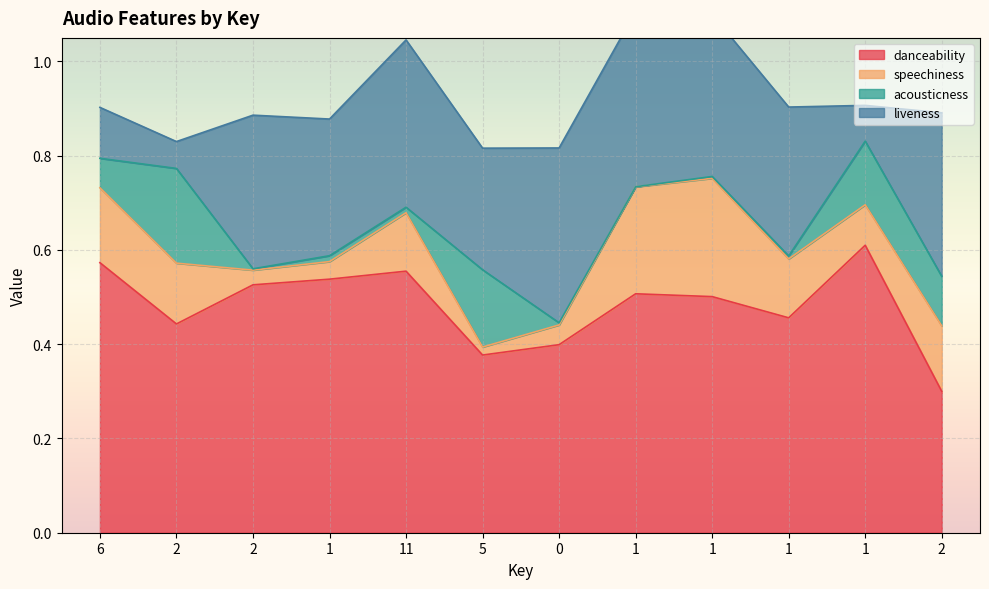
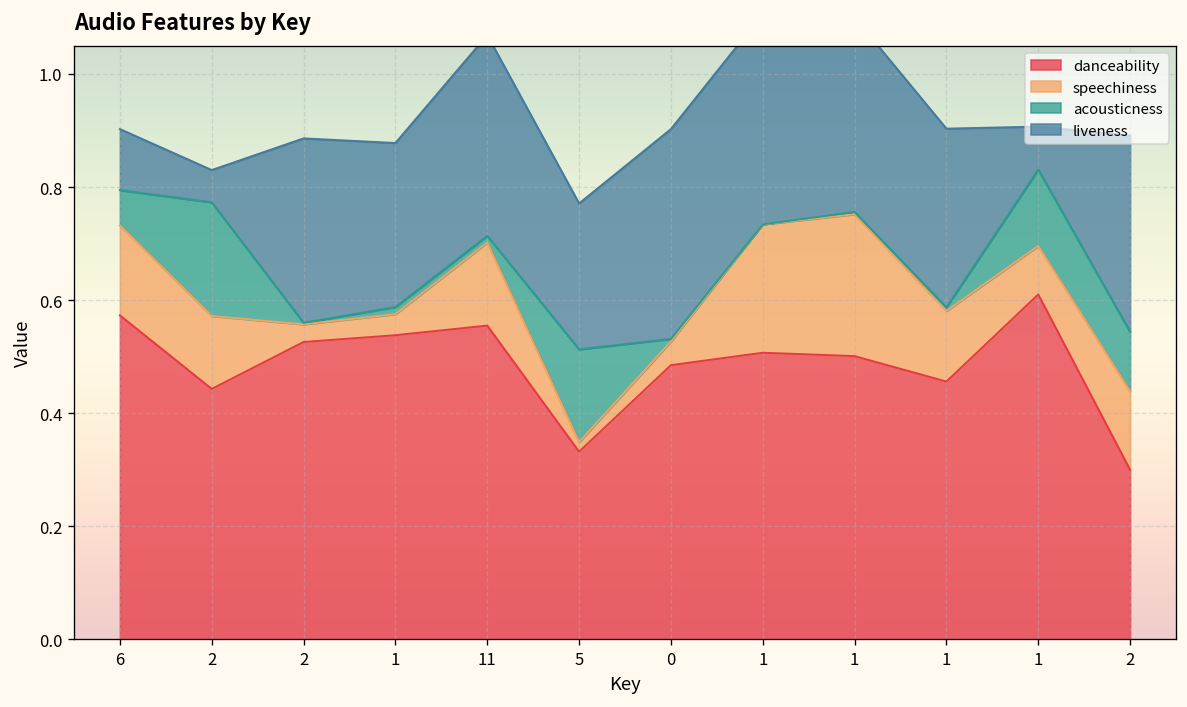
  {
    "danceability": {
      "6": 0.57,
      "11": 0.56,
-     "5": 0.38,
-     "0": 0.40
+     "5": 0.33,
+     "0": 0.49
    },
    "speechiness": {
      "6": 0.16,
-     "11": 0.12,
+     "11": 0.15,
      "5": 0.02
    }
  }
